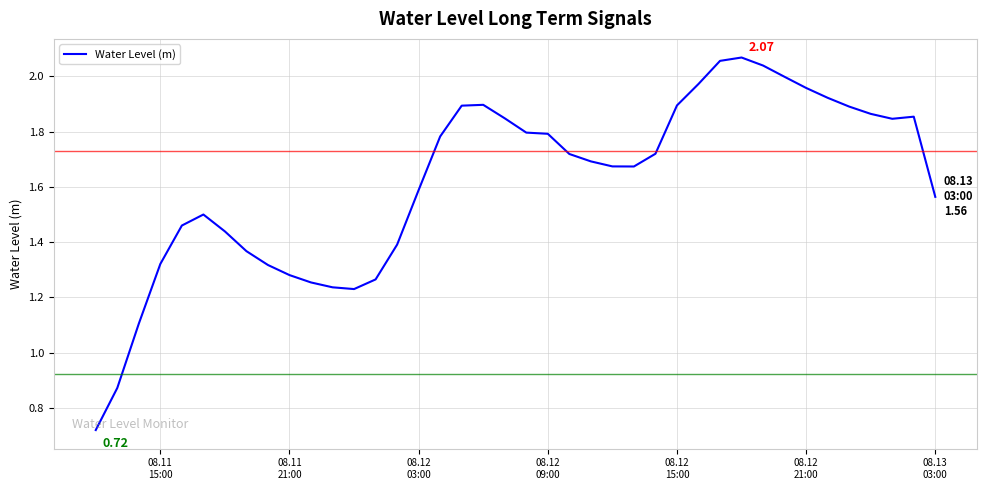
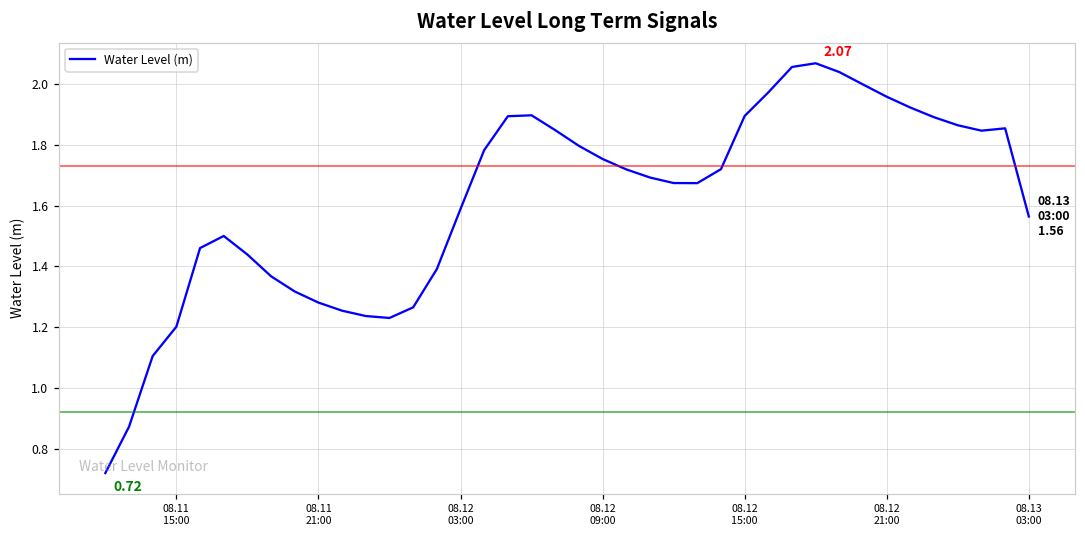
  {
-   "08.11 15:00": 1.32,
+   "08.11 15:00": 1.20,
    "08.11 21:00": 1.28,
    "08.12 03:00": 1.59,
-   "08.12 09:00": 1.79,
+   "08.12 09:00": 1.75,
    "08.12 15:00": 1.90,
    "08.12 21:00": 1.96
  }
